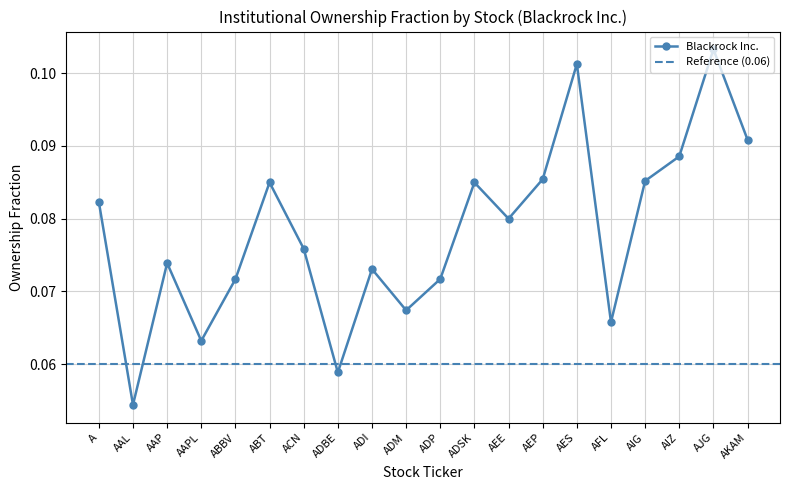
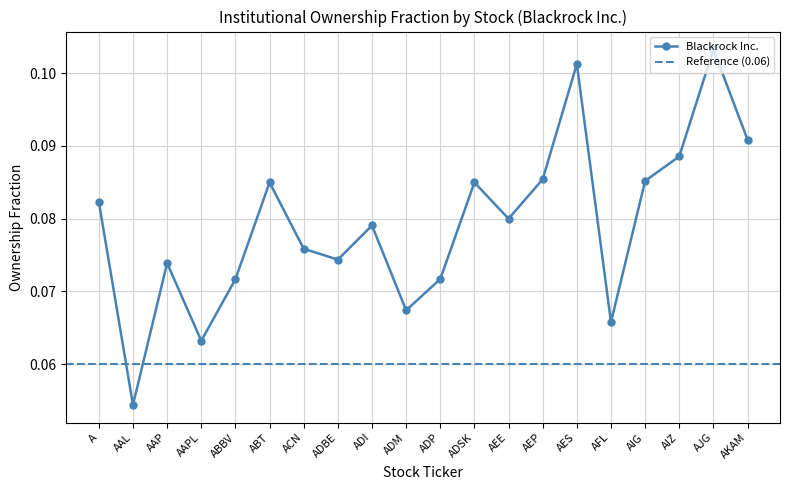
  {
    "A": 0.082,
    "AAL": 0.054,
    "AAP": 0.074,
    "AAPL": 0.063,
    "ABBV": 0.072,
    "ABT": 0.085,
    "ACN": 0.076,
-   "ADBE": 0.059,
-   "ADI": 0.073,
+   "ADBE": 0.074,
+   "ADI": 0.079,
    "ADM": 0.067,
    "ADP": 0.072,
    "ADSK": 0.085,
    "AEE": 0.080,
    "AEP": 0.085,
    "AES": 0.101,
    "AFL": 0.066,
    "AIG": 0.085,
    "AIZ": 0.089,
    "AKAM": 0.091
  }
